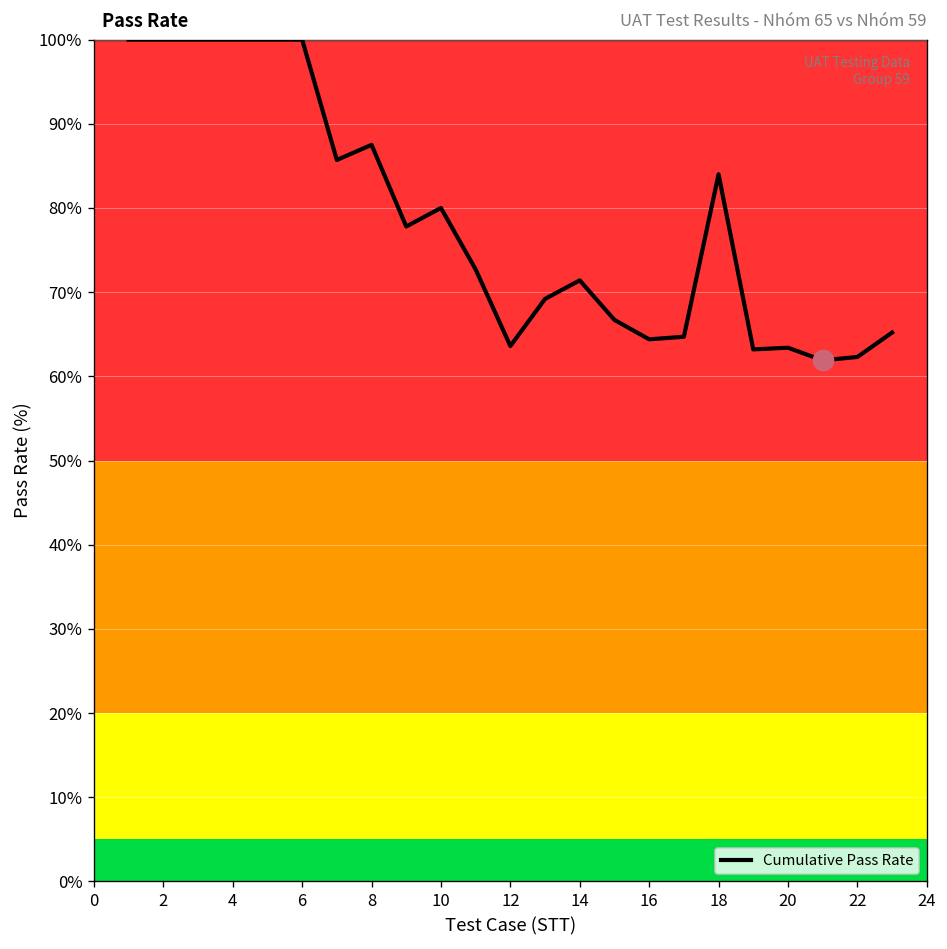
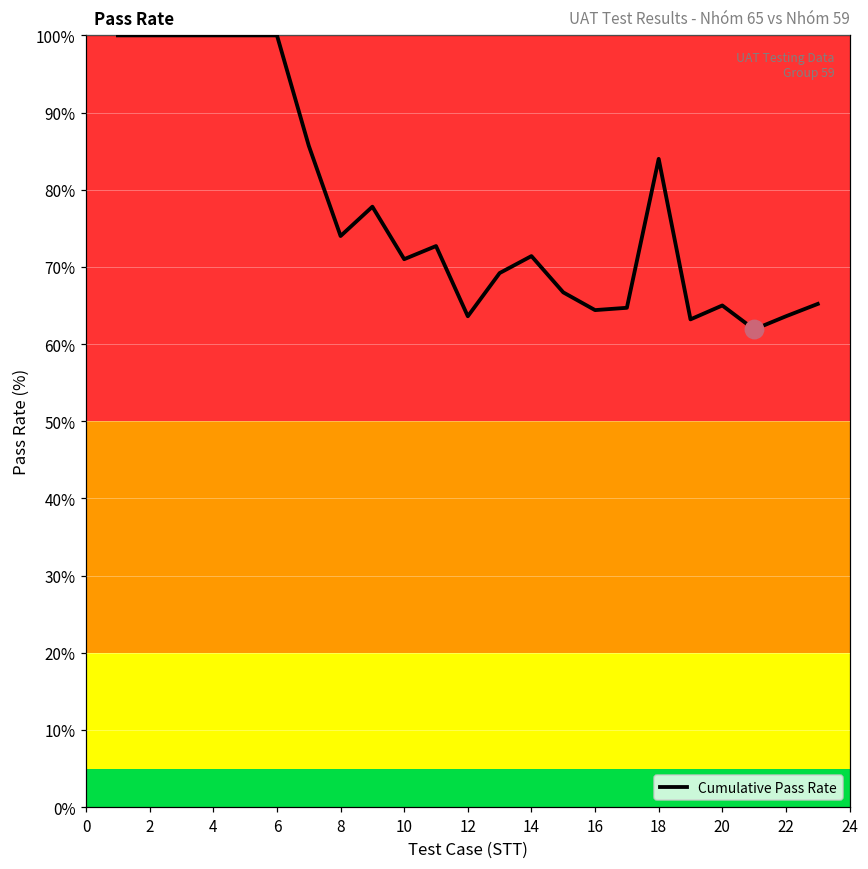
  {
    "Cumulative Pass Rate": {
      "2": "100%",
      "4": "100%",
      "6": "100%",
-     "8": "88%",
-     "10": "80%",
+     "8": "74%",
+     "10": "71%",
      "12": "64%",
      "14": "71%",
      "16": "64%",
      "18": "84%",
-     "20": "63%",
-     "22": "62%"
+     "20": "65%",
+     "22": "64%"
    }
  }
